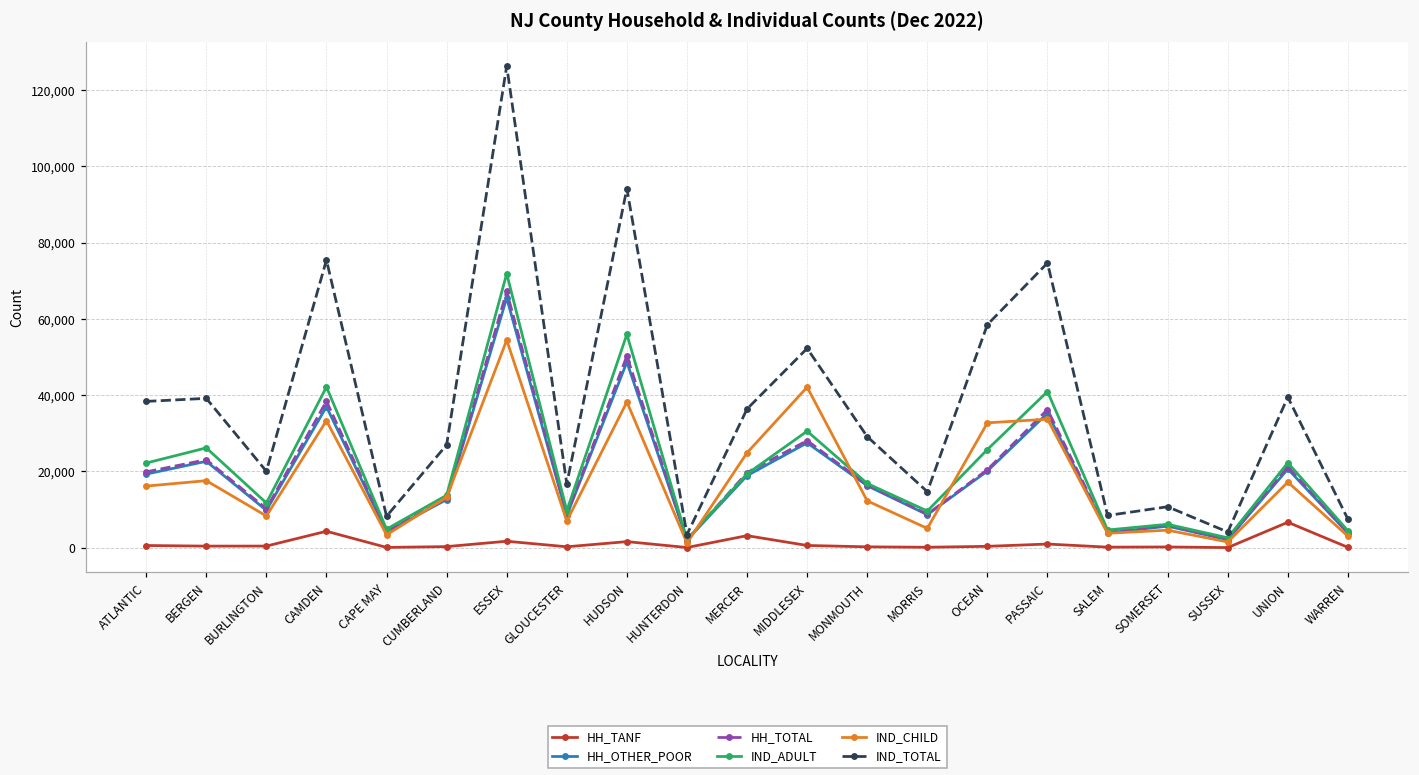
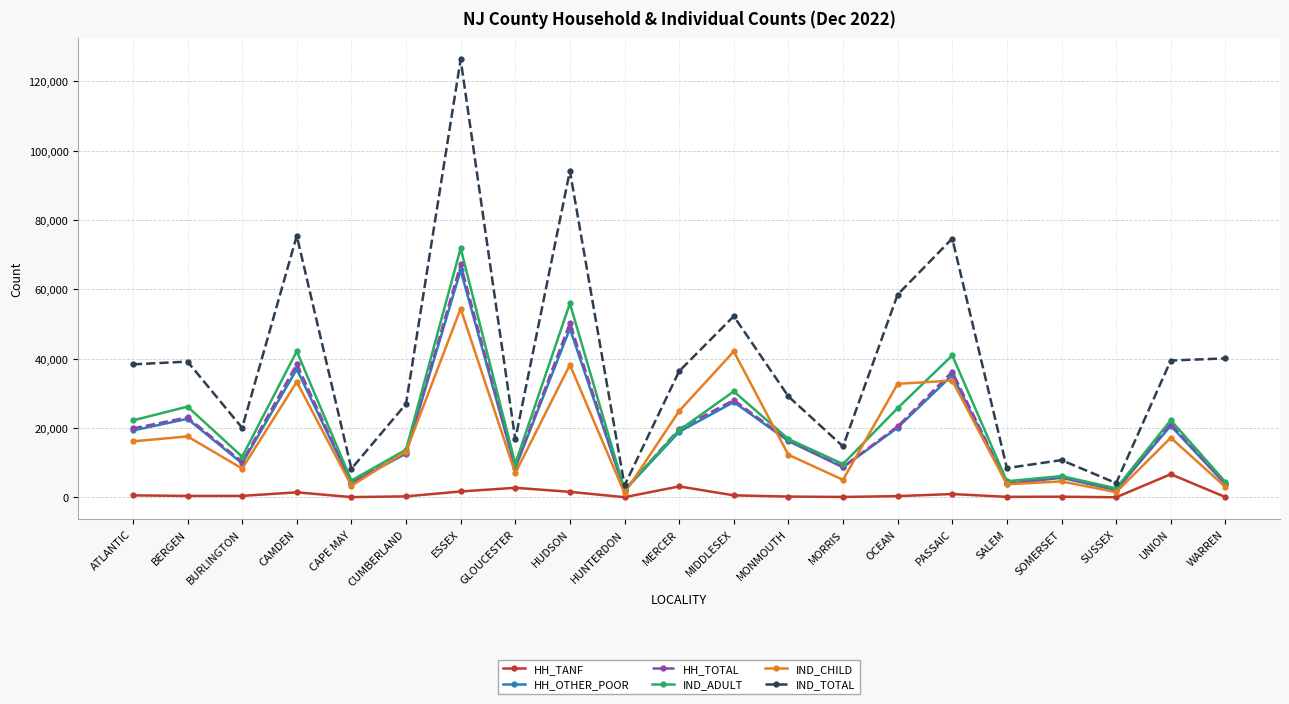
  {
    "HH_TANF": {
      "ATLANTIC": "1,000",
      "BERGEN": "0",
      "BURLINGTON": "0",
-     "CAMDEN": "4,000",
+     "CAMDEN": "1,000",
      "CAPE MAY": "0",
      "CUMBERLAND": "0",
      "ESSEX": "2,000",
-     "GLOUCESTER": "0",
+     "GLOUCESTER": "3,000",
      "HUDSON": "2,000",
      "HUNTERDON": "0",
      "MERCER": "3,000",
      "MIDDLESEX": "1,000",
      "MONMOUTH": "0",
      "MORRIS": "0",
      "OCEAN": "0",
      "PASSAIC": "1,000",
      "SALEM": "0",
      "SOMERSET": "0",
      "SUSSEX": "0",
      "UNION": "7,000",
      "WARREN": "0"
    },
    "HH_OTHER_POOR": {
      "CAMDEN": "37,000",
      "ESSEX": "66,000",
      "HUDSON": "49,000",
      "PASSAIC": "35,000"
    },
    "HH_TOTAL": {
      "CAMDEN": "38,000",
      "ESSEX": "67,000",
      "HUDSON": "50,000",
      "PASSAIC": "36,000"
    },
    "IND_ADULT": {
      "ATLANTIC": "22,000",
      "BERGEN": "26,000",
      "BURLINGTON": "12,000",
      "CAMDEN": "42,000",
      "ESSEX": "72,000",
      "GLOUCESTER": "10,000",
      "HUDSON": "56,000",
      "MIDDLESEX": "31,000",
      "MORRIS": "10,000",
      "OCEAN": "26,000",
      "PASSAIC": "41,000",
      "UNION": "22,000"
    },
    "IND_CHILD": {
      "ATLANTIC": "16,000",
      "BERGEN": "18,000",
      "BURLINGTON": "8,000",
      "CAMDEN": "33,000",
      "CAPE MAY": "3,000",
      "ESSEX": "54,000",
      "GLOUCESTER": "7,000",
      "HUDSON": "38,000",
      "HUNTERDON": "1,000",
      "MERCER": "25,000",
      "MIDDLESEX": "42,000",
      "MONMOUTH": "12,000",
      "MORRIS": "5,000",
      "OCEAN": "33,000",
      "PASSAIC": "34,000",
      "SOMERSET": "5,000",
      "UNION": "17,000",
      "WARREN": "3,000"
    },
    "IND_TOTAL": {
      "ATLANTIC": "38,000",
      "BERGEN": "39,000",
      "BURLINGTON": "20,000",
      "CAMDEN": "75,000",
      "CAPE MAY": "8,000",
      "CUMBERLAND": "27,000",
      "ESSEX": "126,000",
      "GLOUCESTER": "17,000",
      "HUDSON": "94,000",
      "HUNTERDON": "3,000",
      "MERCER": "36,000",
      "MIDDLESEX": "52,000",
      "MONMOUTH": "29,000",
      "MORRIS": "15,000",
      "OCEAN": "59,000",
      "PASSAIC": "75,000",
      "SALEM": "8,000",
      "SOMERSET": "11,000",
      "SUSSEX": "4,000",
      "UNION": "39,000",
-     "WARREN": "7,000"
+     "WARREN": "40,000"
    }
  }
